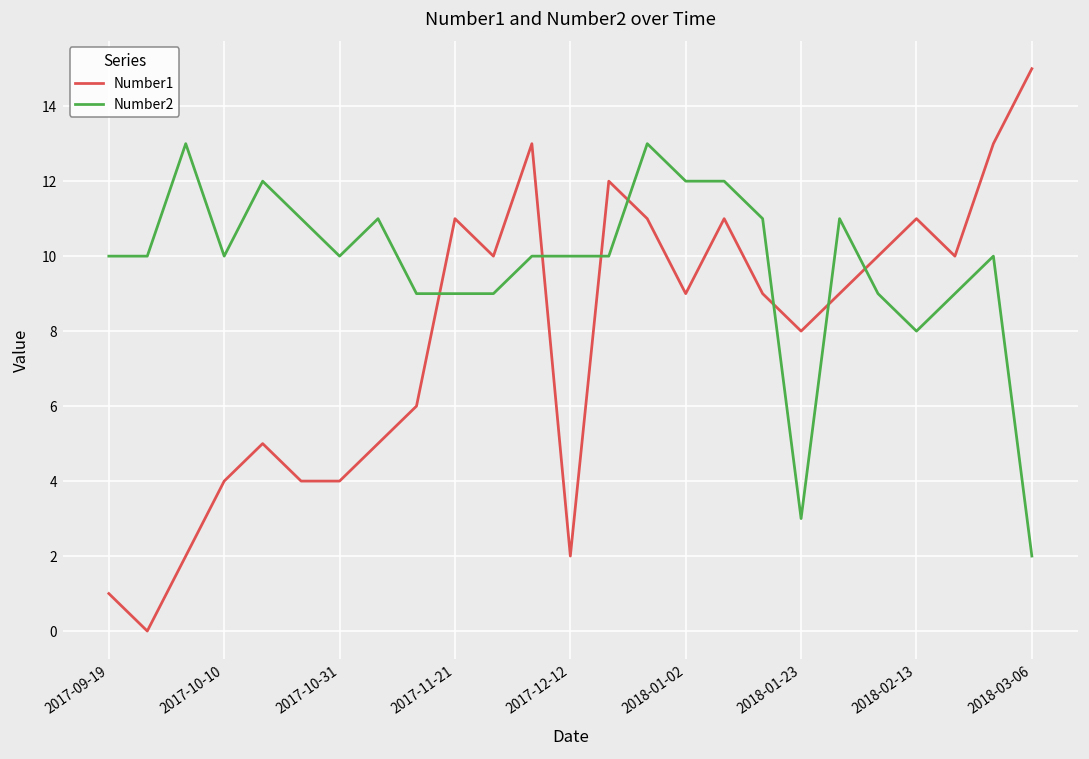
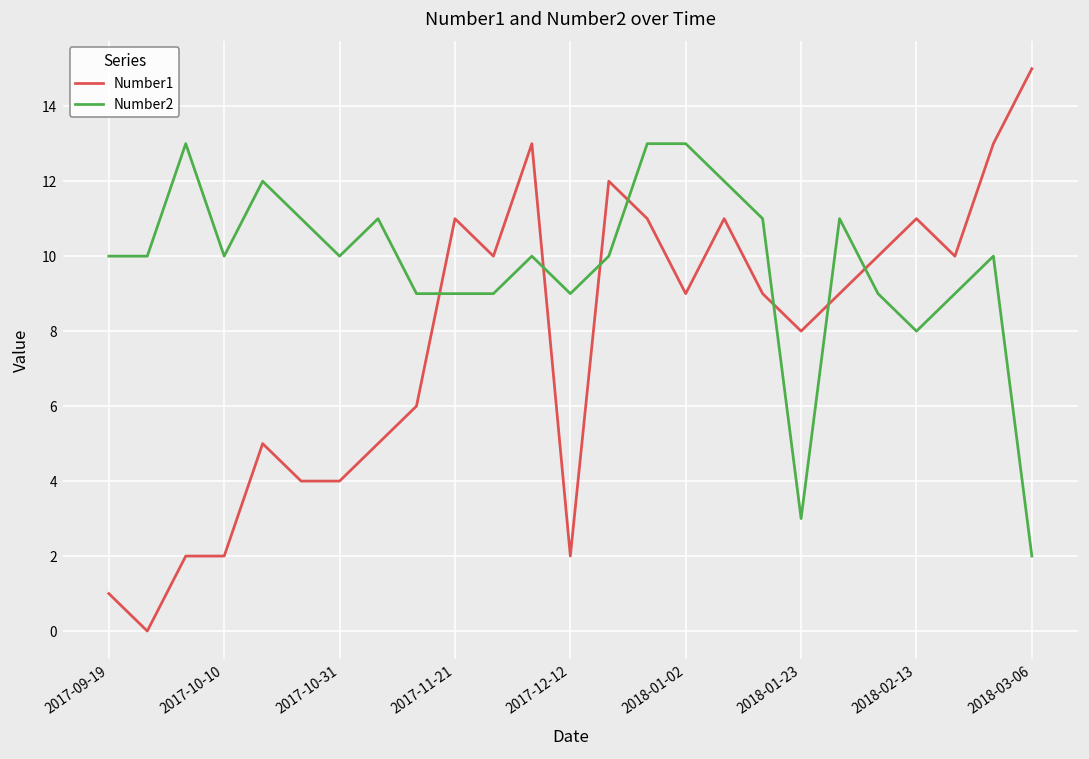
  {
    "Number1": {
      "2017-09-19": 1,
-     "2017-10-10": 4,
+     "2017-10-10": 2,
      "2017-10-31": 4,
      "2017-11-21": 11,
      "2017-12-12": 2,
      "2018-01-02": 9,
      "2018-01-23": 8,
      "2018-02-13": 11,
      "2018-03-06": 15
    },
    "Number2": {
      "2017-09-19": 10,
      "2017-10-10": 10,
      "2017-10-31": 10,
      "2017-11-21": 9,
-     "2017-12-12": 10,
-     "2018-01-02": 12,
+     "2017-12-12": 9,
+     "2018-01-02": 13,
      "2018-01-23": 3,
      "2018-02-13": 8,
      "2018-03-06": 2
    }
  }
